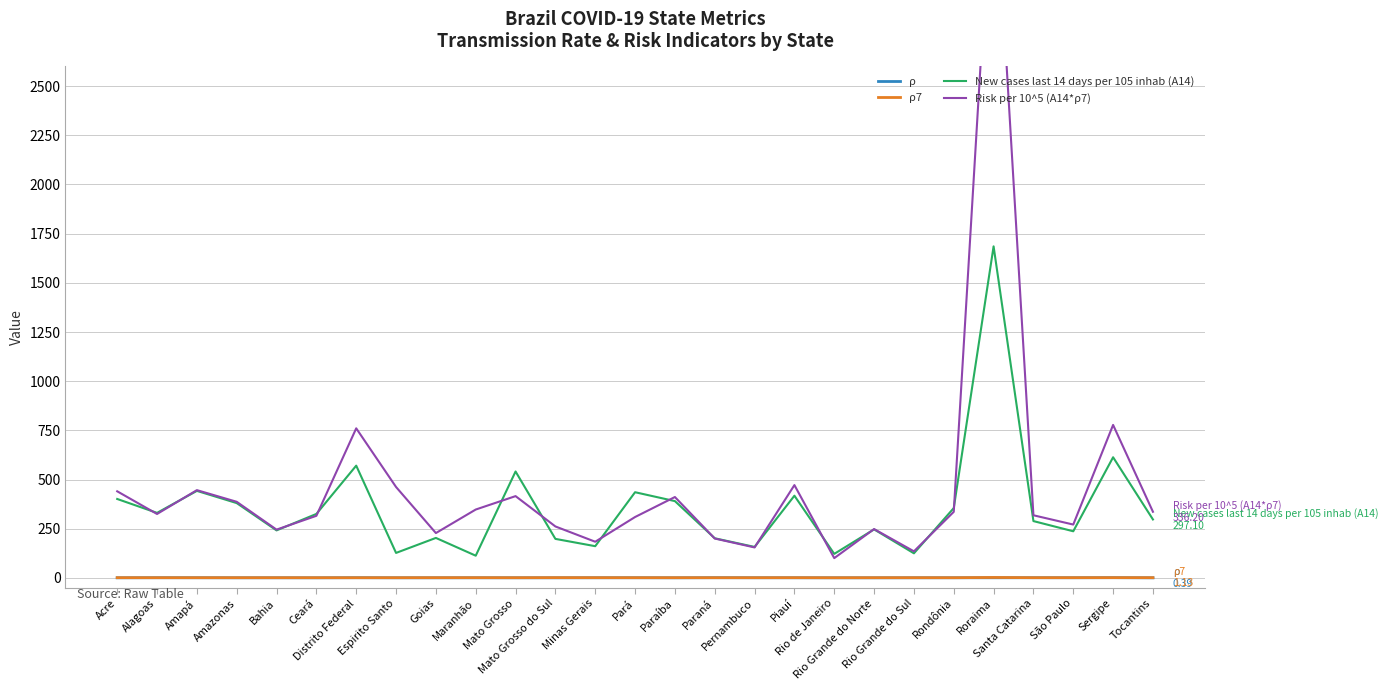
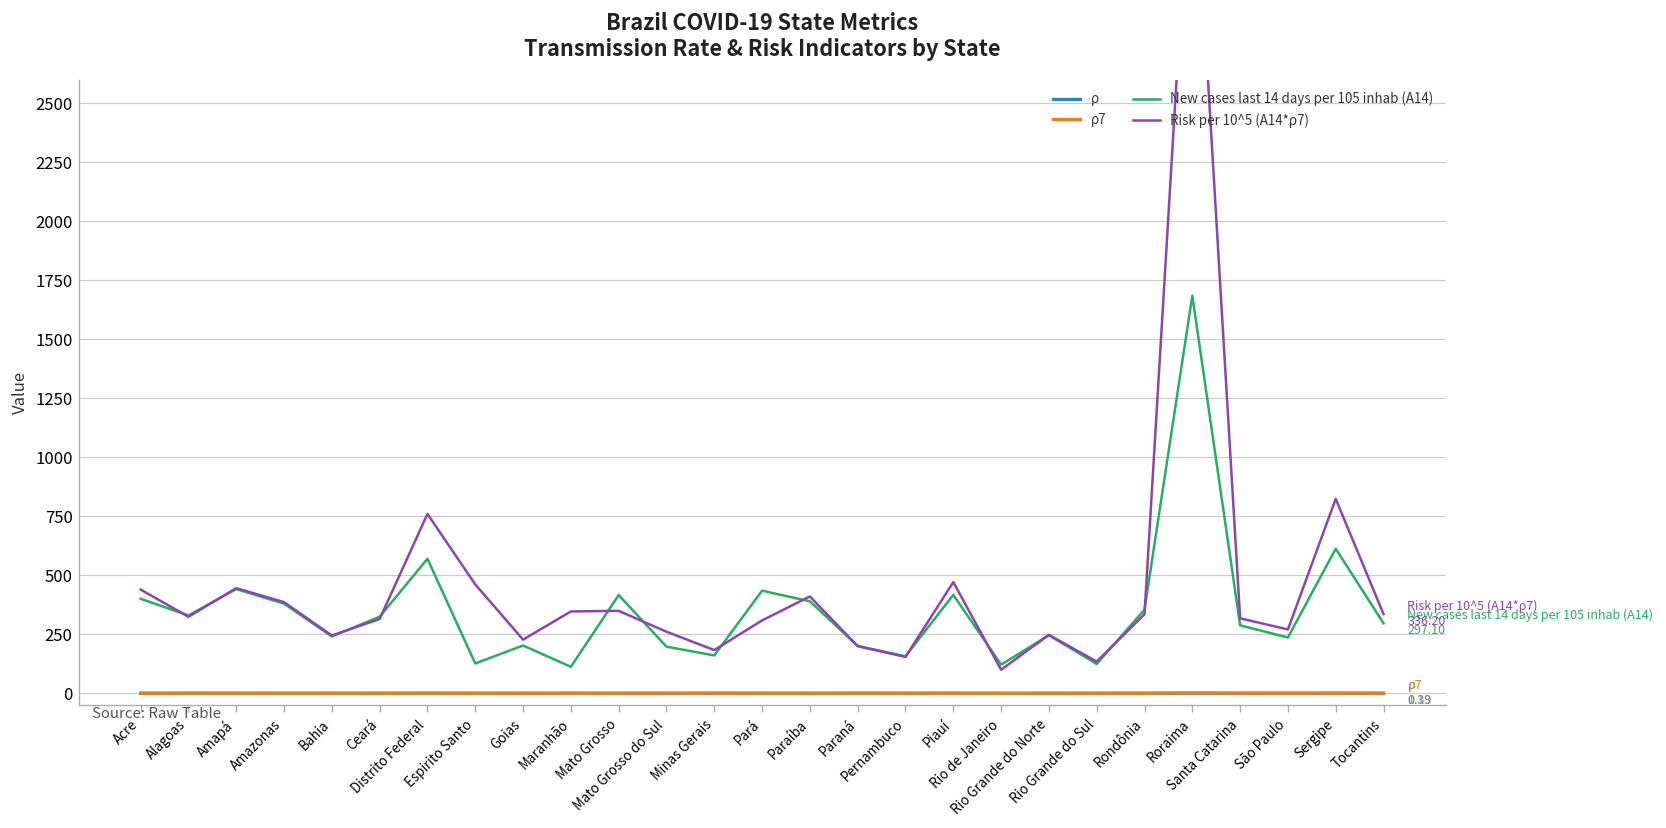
  {
    "ρ7": {
      "Acre": 0,
      "Alagoas": 0,
      "Amapá": 0,
      "Amazonas": 0,
      "Bahia": 0,
      "Ceará": 0,
      "Distrito Federal": 0,
      "Espirito Santo": 0,
      "Goias": 0,
      "Maranhão": 0,
      "Mato Grosso": 0,
      "Mato Grosso do Sul": 0,
      "Minas Gerais": 0,
      "Pará": 0,
      "Paraíba": 0,
      "Paraná": 0,
      "Pernambuco": 0,
      "Piauí": 0,
      "Rio de Janeiro": 0,
      "Rio Grande do Norte": 0,
      "Rio Grande do Sul": 0,
      "Rondônia": 0,
      "Roraima": 0,
      "Santa Catarina": 0,
      "São Paulo": 0,
      "Sergipe": 0
    },
    "New cases last 14 days per 105 inhab (A14)": {
      "Acre": 400,
      "Distrito Federal": 570,
      "Espirito Santo": 130,
      "Goias": 200,
      "Maranhão": 110,
-     "Mato Grosso": 540,
+     "Mato Grosso": 420,
      "Mato Grosso do Sul": 200,
      "Minas Gerais": 160,
      "Pará": 440,
      "Paraíba": 390,
      "Piauí": 420,
      "Rio de Janeiro": 120,
      "Rondônia": 360,
      "Roraima": 1690,
      "Santa Catarina": 290,
      "São Paulo": 240,
      "Sergipe": 610
    },
    "Risk per 10^5 (A14*ρ7)": {
      "Acre": 440,
      "Distrito Federal": 760,
      "Espirito Santo": 460,
      "Goias": 230,
      "Maranhão": 350,
-     "Mato Grosso": 420,
+     "Mato Grosso": 350,
      "Mato Grosso do Sul": 260,
      "Minas Gerais": 180,
      "Pará": 310,
      "Paraíba": 410,
      "Piauí": 470,
      "Rio de Janeiro": 100,
      "Rondônia": 340,
      "Santa Catarina": 320,
      "São Paulo": 270,
-     "Sergipe": 780
+     "Sergipe": 820
    }
  }
